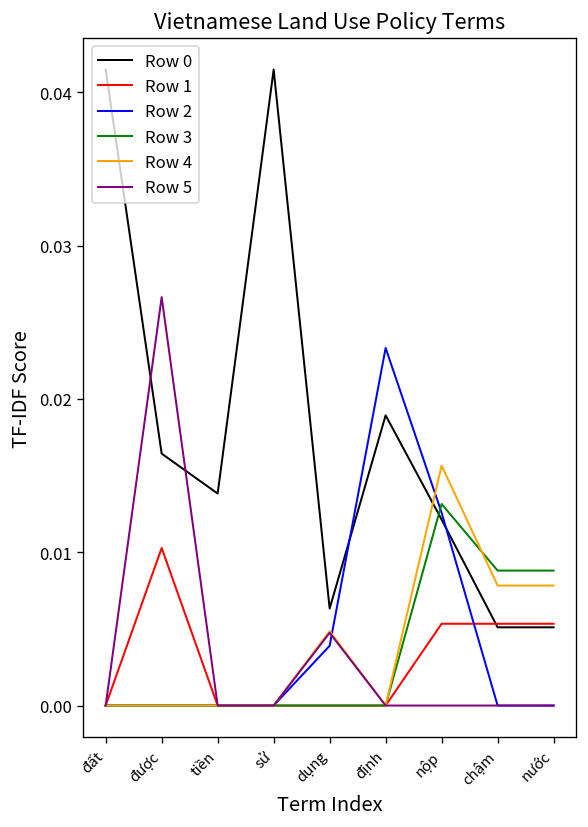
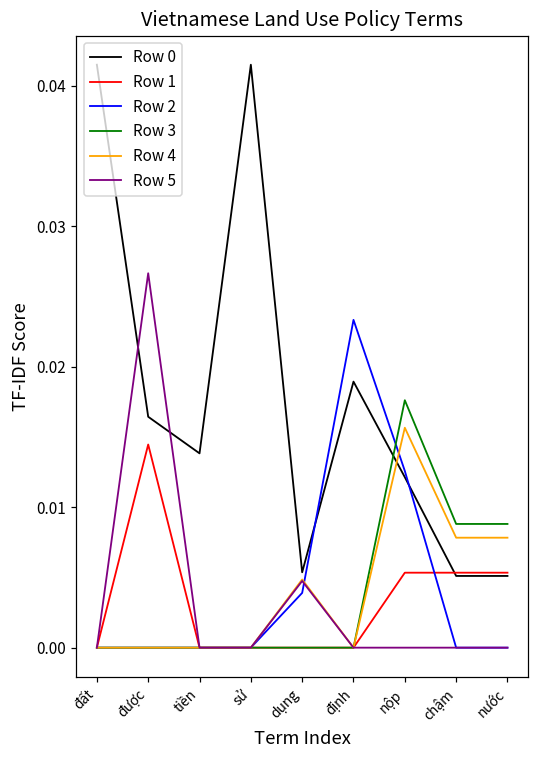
  {
    "Row 0": {
      "được": 0.0164,
      "tiền": 0.0138,
      "sử": 0.0415,
-     "dụng": 0.0063,
+     "dụng": 0.0054,
      "định": 0.0189,
      "nộp": 0.0121,
      "chậm": 0.0051,
      "nước": 0.0051
    },
    "Row 1": {
-     "được": 0.0103,
+     "được": 0.0145,
      "nộp": 0.0053,
      "chậm": 0.0053,
      "nước": 0.0053
    },
    "Row 2": {
      "dụng": 0.0039,
      "định": 0.0233,
      "nộp": 0.0126
    },
    "Row 3": {
-     "nộp": 0.0131,
+     "nộp": 0.0176,
      "chậm": 0.0088,
      "nước": 0.0088
    },
    "Row 4": {
      "nộp": 0.0157,
      "chậm": 0.0078,
      "nước": 0.0078
    },
    "Row 5": {
      "được": 0.0266,
      "nộp": 0.0000
    }
  }
